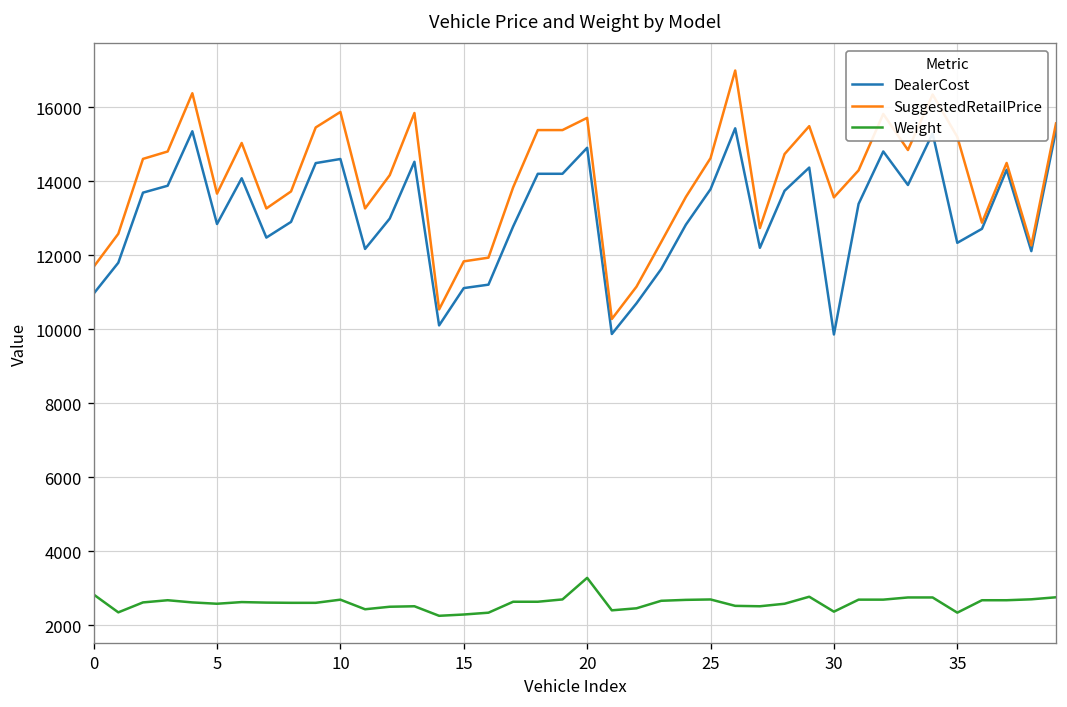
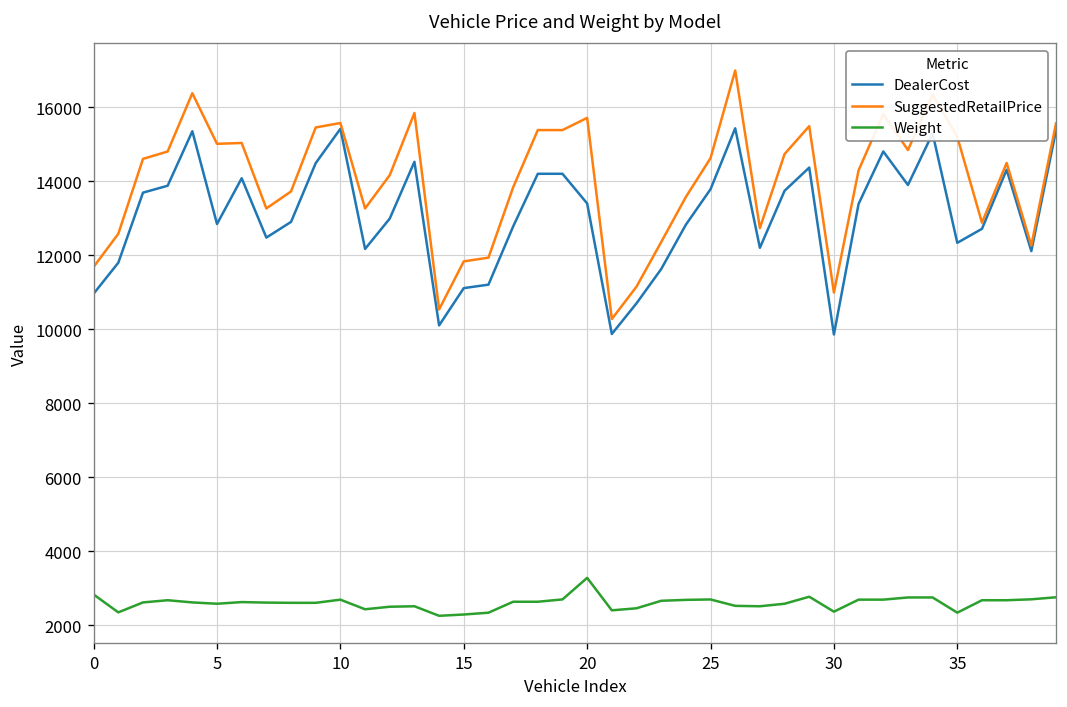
  {
    "DealerCost": {
      "0": 11000,
      "5": 12800,
-     "10": 14600,
+     "10": 15400,
      "15": 11100,
-     "20": 14900,
+     "20": 13400,
      "25": 13800,
      "30": 9900,
      "35": 12300
    },
    "SuggestedRetailPrice": {
      "0": 11700,
-     "5": 13700,
-     "10": 15900,
+     "5": 15000,
+     "10": 15600,
      "15": 11800,
      "20": 15700,
      "25": 14600,
-     "30": 13600
+     "30": 11000
    },
    "Weight": {
      "0": 2800,
      "5": 2600,
      "10": 2700,
      "15": 2300,
      "20": 3300,
      "25": 2700,
      "30": 2400,
      "35": 2300
    }
  }
